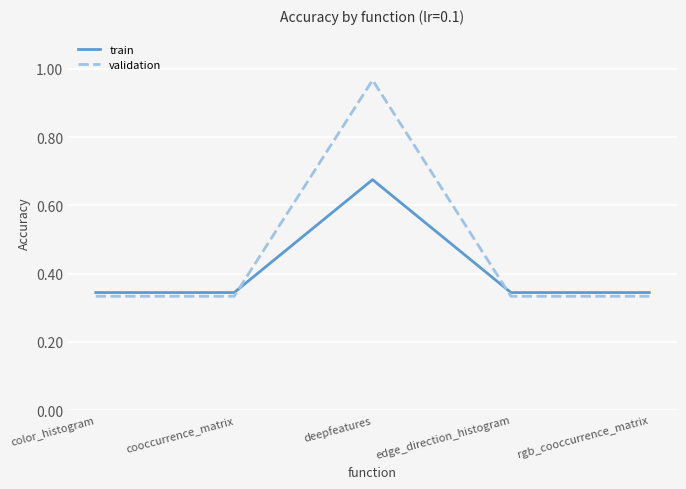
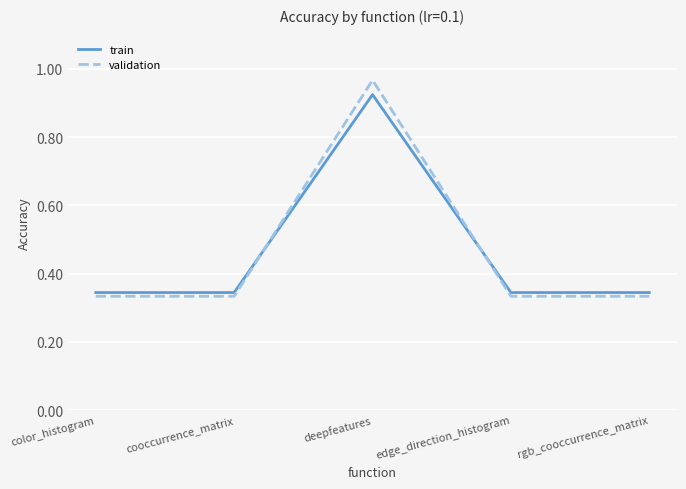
  {
    "train": {
      "color_histogram": 0.34,
      "cooccurrence_matrix": 0.34,
-     "deepfeatures": 0.68,
+     "deepfeatures": 0.92,
      "edge_direction_histogram": 0.34,
      "rgb_cooccurrence_matrix": 0.34
    },
    "validation": {
      "color_histogram": 0.33,
      "cooccurrence_matrix": 0.33,
      "deepfeatures": 0.97,
      "edge_direction_histogram": 0.33,
      "rgb_cooccurrence_matrix": 0.33
    }
  }
